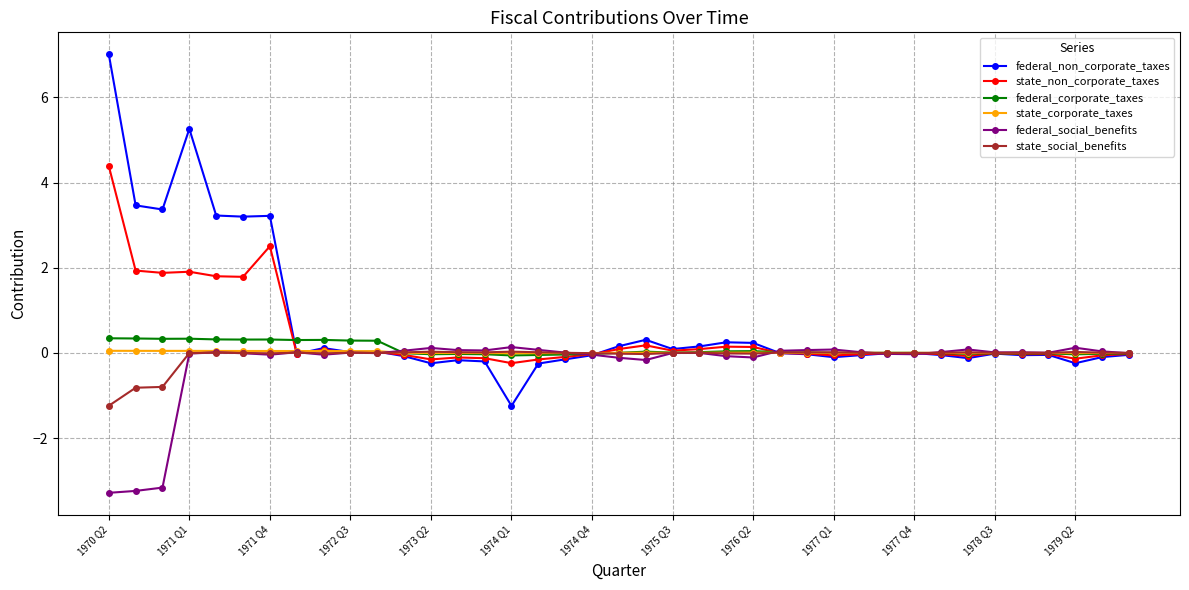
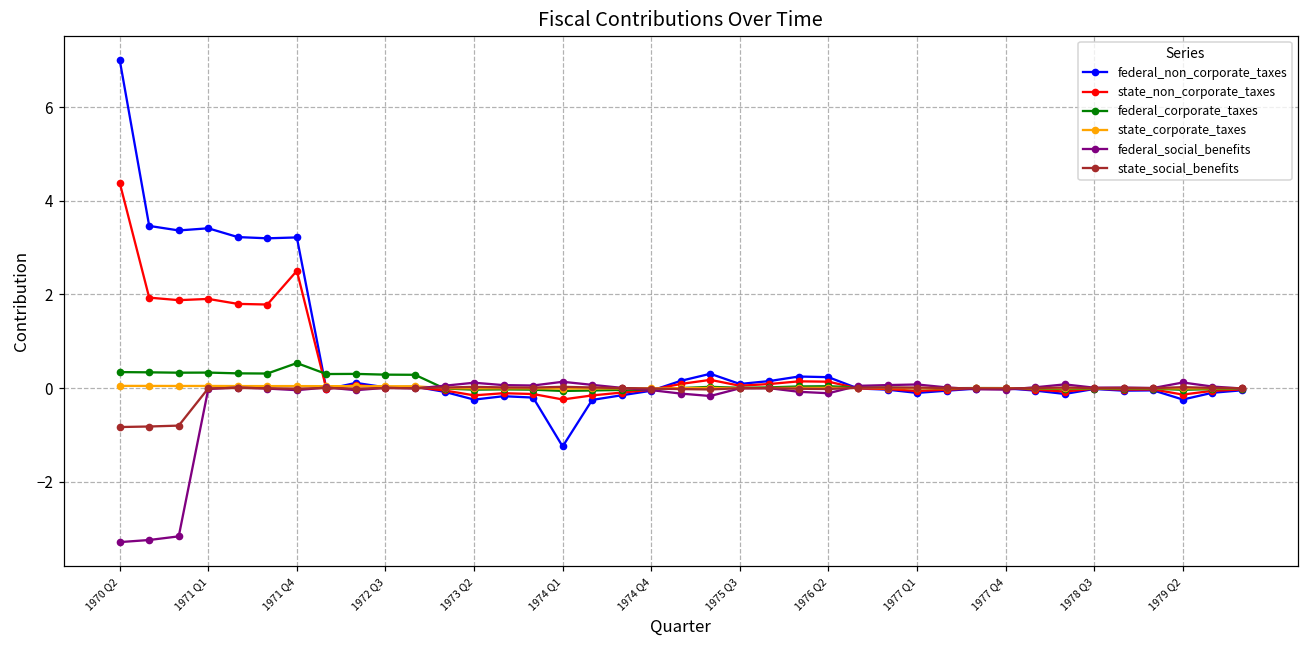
  {
    "federal_non_corporate_taxes": {
      "1970 Q2": 7.0,
-     "1971 Q1": 5.3,
+     "1971 Q1": 3.4,
      "1971 Q4": 3.2,
      "1973 Q2": -0.2,
      "1974 Q1": -1.2,
      "1976 Q2": 0.2,
      "1979 Q2": -0.2
    },
    "state_non_corporate_taxes": {
      "1970 Q2": 4.4,
      "1971 Q1": 1.9,
      "1971 Q4": 2.5,
      "1973 Q2": -0.2,
      "1974 Q1": -0.2,
      "1976 Q2": 0.1,
      "1979 Q2": -0.1
    },
    "federal_corporate_taxes": {
      "1970 Q2": 0.3,
      "1971 Q1": 0.3,
-     "1971 Q4": 0.3,
+     "1971 Q4": 0.5,
      "1972 Q3": 0.3
    },
    "state_corporate_taxes": {
      "1970 Q2": 0.0
    },
    "federal_social_benefits": {
      "1970 Q2": -3.3,
      "1973 Q2": 0.1,
      "1974 Q1": 0.1,
      "1976 Q2": -0.1,
      "1977 Q1": 0.1,
      "1979 Q2": 0.1
    },
    "state_social_benefits": {
-     "1970 Q2": -1.2
+     "1970 Q2": -0.8
    }
  }
